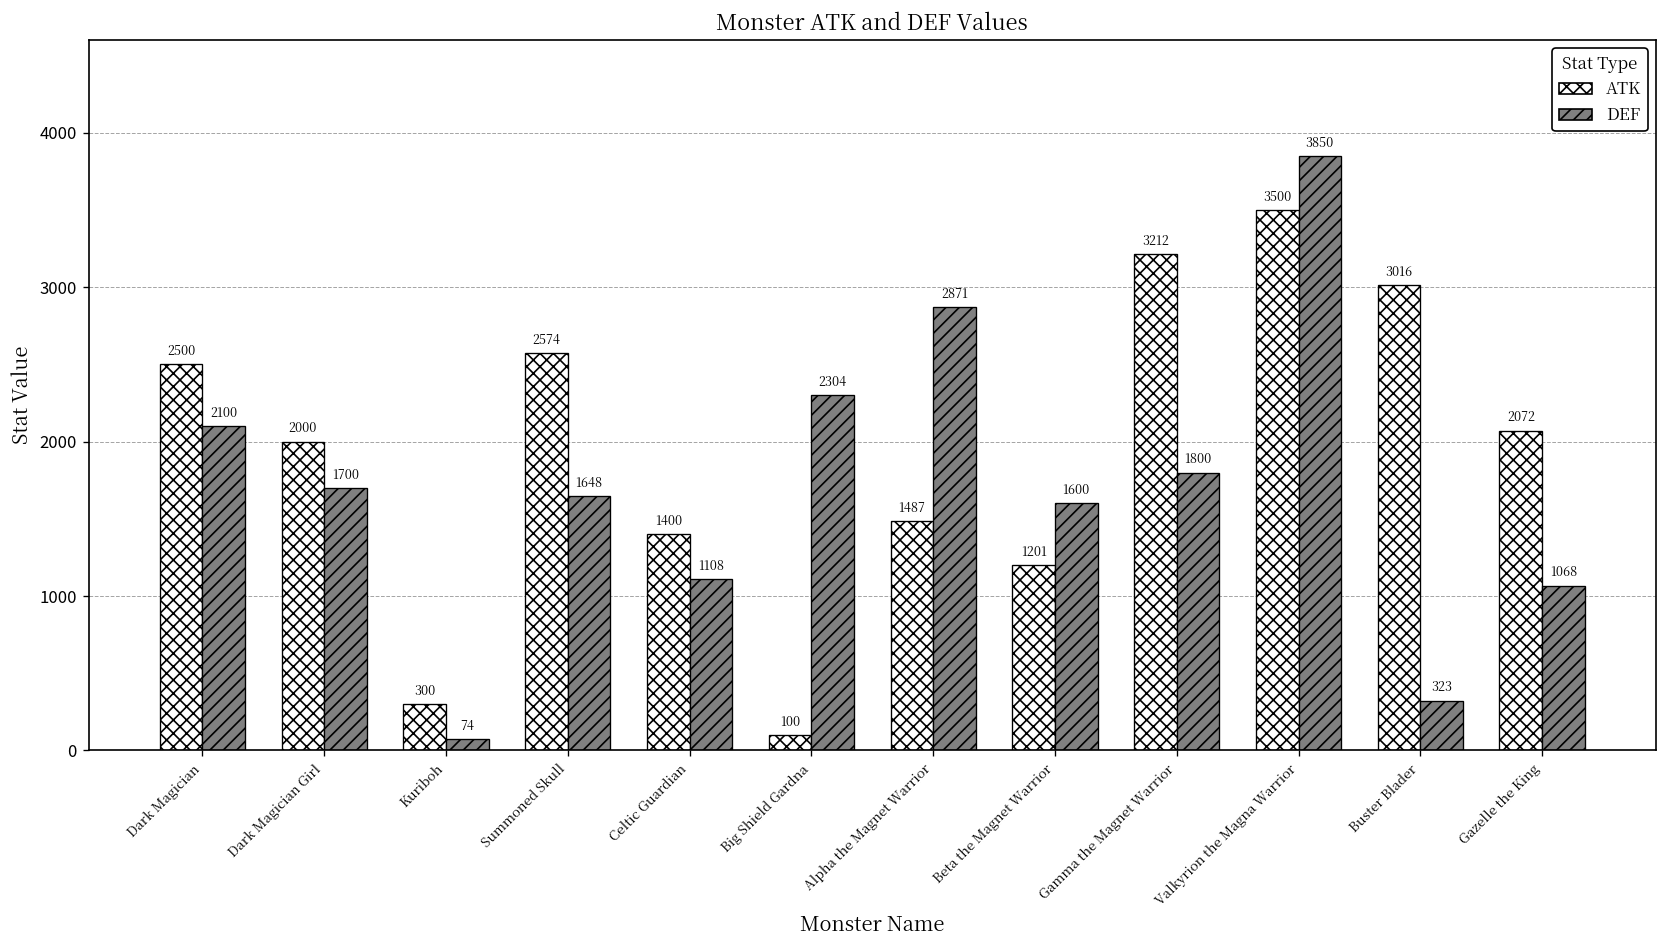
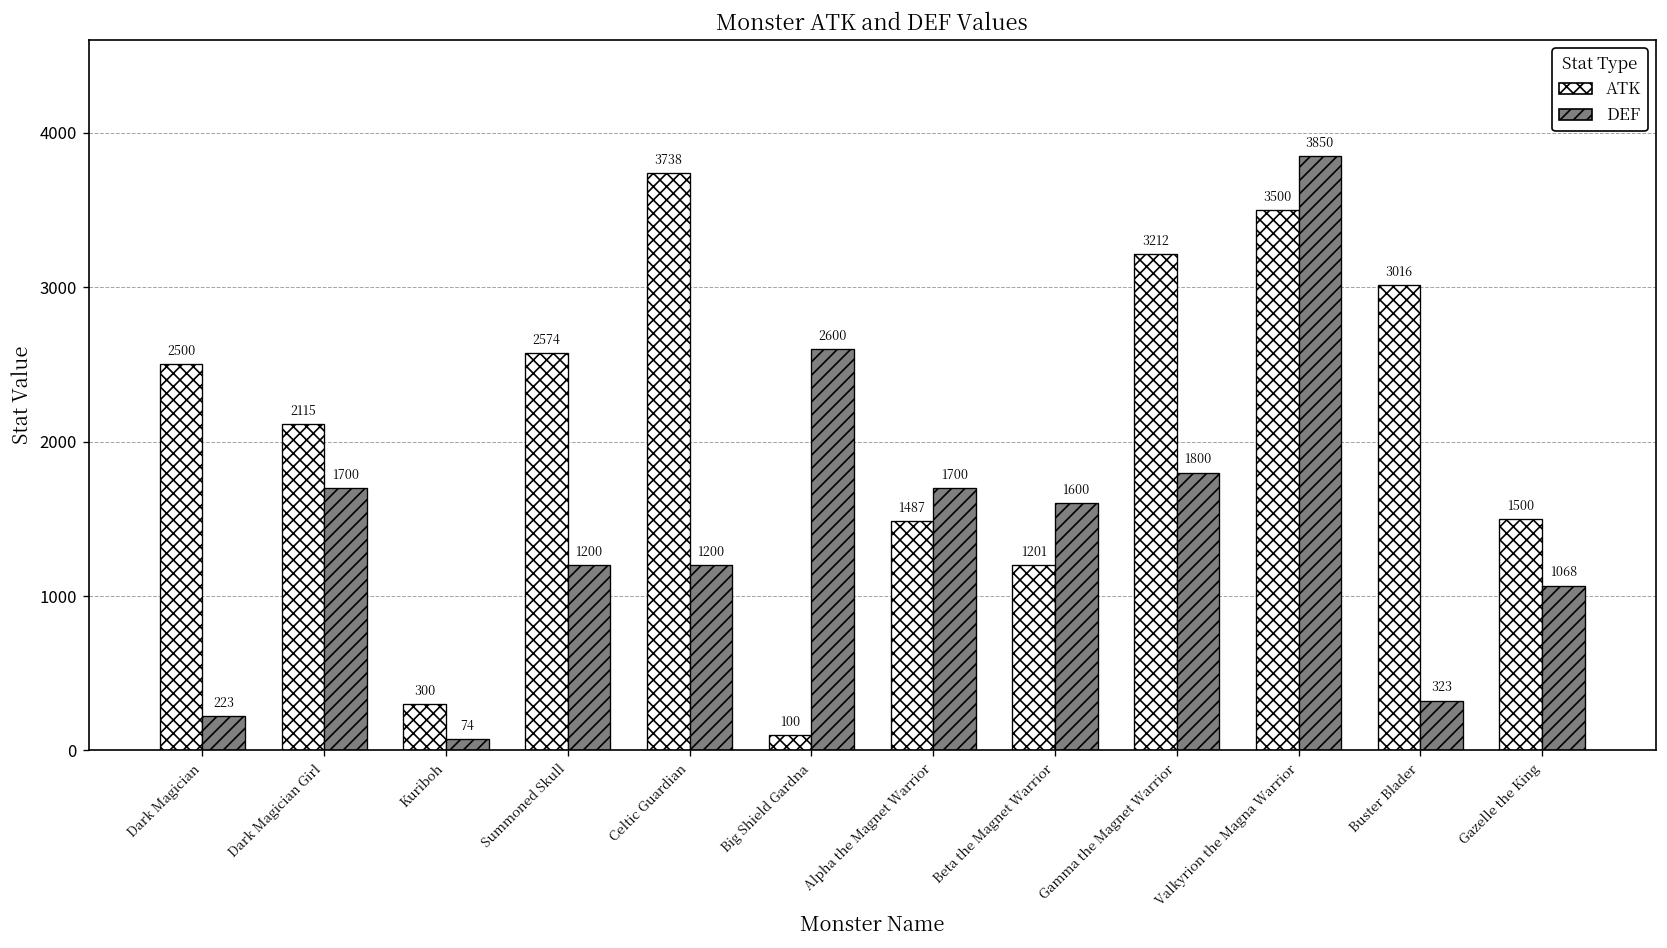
  {
    "ATK": {
      "Dark Magician": 2500,
-     "Dark Magician Girl": 2000,
+     "Dark Magician Girl": 2115,
      "Kuriboh": 300,
      "Summoned Skull": 2574,
-     "Celtic Guardian": 1400,
+     "Celtic Guardian": 3738,
      "Big Shield Gardna": 100,
      "Alpha the Magnet Warrior": 1487,
      "Beta the Magnet Warrior": 1201,
      "Gamma the Magnet Warrior": 3212,
      "Valkyrion the Magna Warrior": 3500,
      "Buster Blader": 3016,
-     "Gazelle the King": 2072
+     "Gazelle the King": 1500
    },
    "DEF": {
-     "Dark Magician": 2100,
+     "Dark Magician": 223,
      "Dark Magician Girl": 1700,
      "Kuriboh": 74,
-     "Summoned Skull": 1648,
-     "Celtic Guardian": 1108,
-     "Big Shield Gardna": 2304,
-     "Alpha the Magnet Warrior": 2871,
+     "Summoned Skull": 1200,
+     "Celtic Guardian": 1200,
+     "Big Shield Gardna": 2600,
+     "Alpha the Magnet Warrior": 1700,
      "Beta the Magnet Warrior": 1600,
      "Gamma the Magnet Warrior": 1800,
      "Valkyrion the Magna Warrior": 3850,
      "Buster Blader": 323,
      "Gazelle the King": 1068
    }
  }
